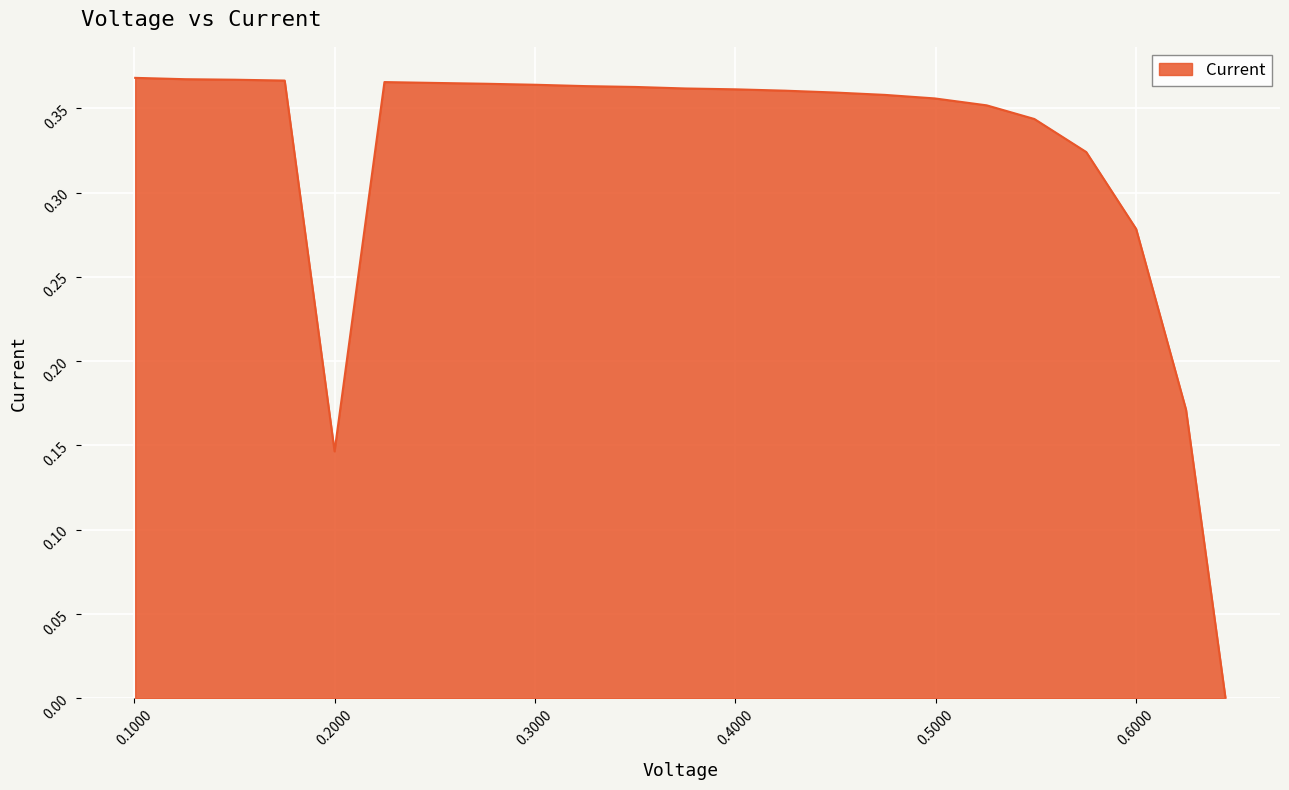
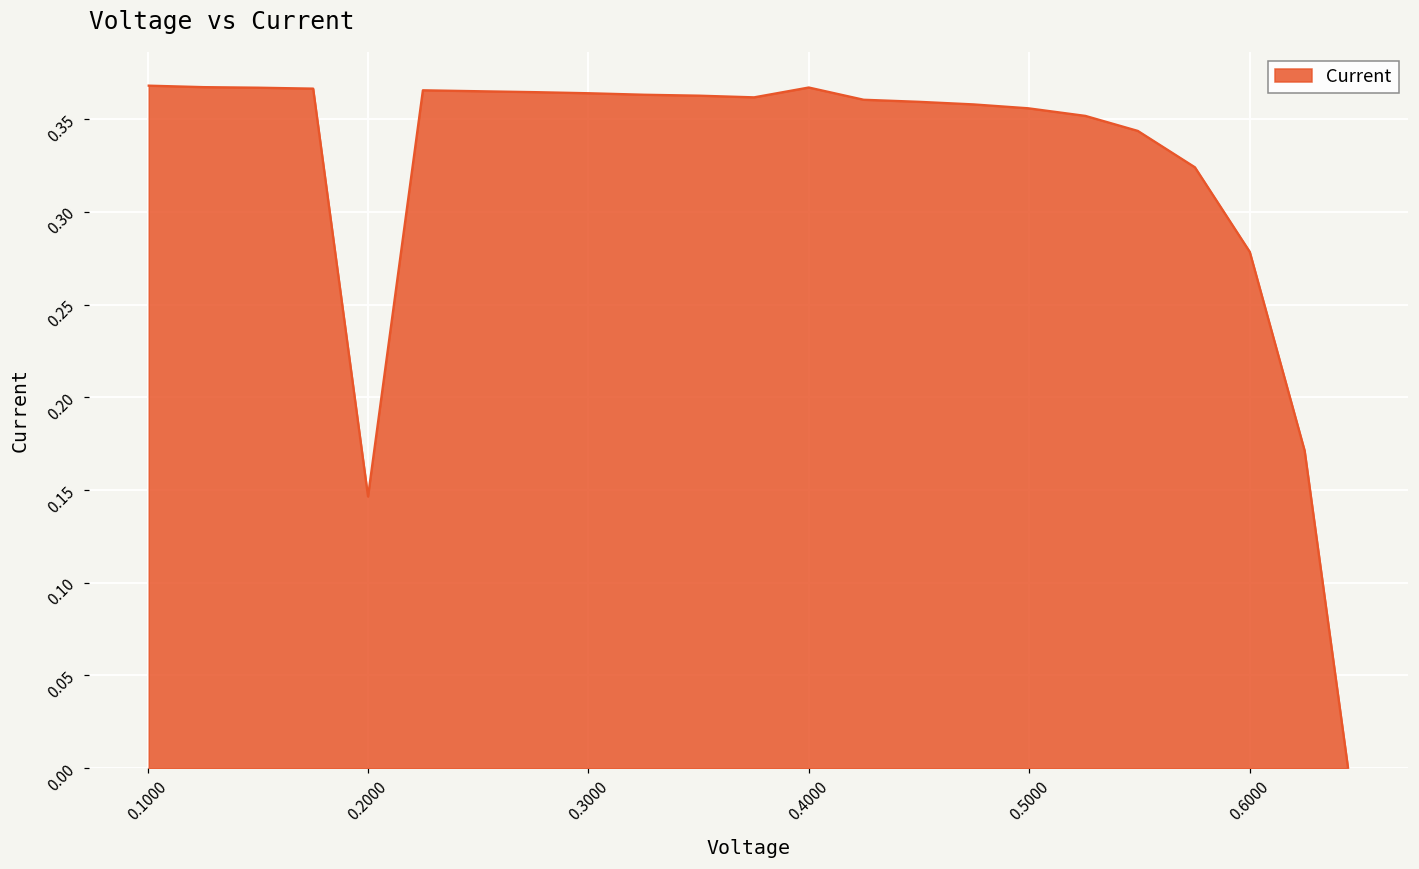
  {
    "0.2000": 0.147,
-   "0.4000": 0.361,
+   "0.4000": 0.367,
    "0.6000": 0.278
  }
